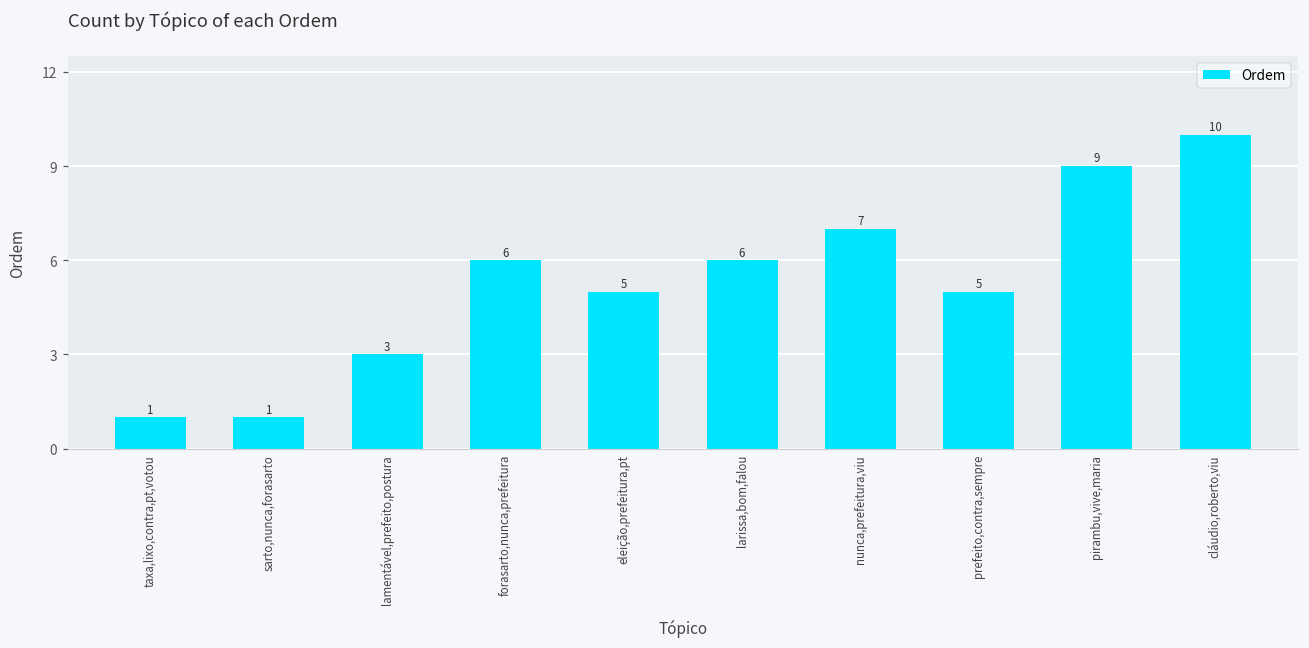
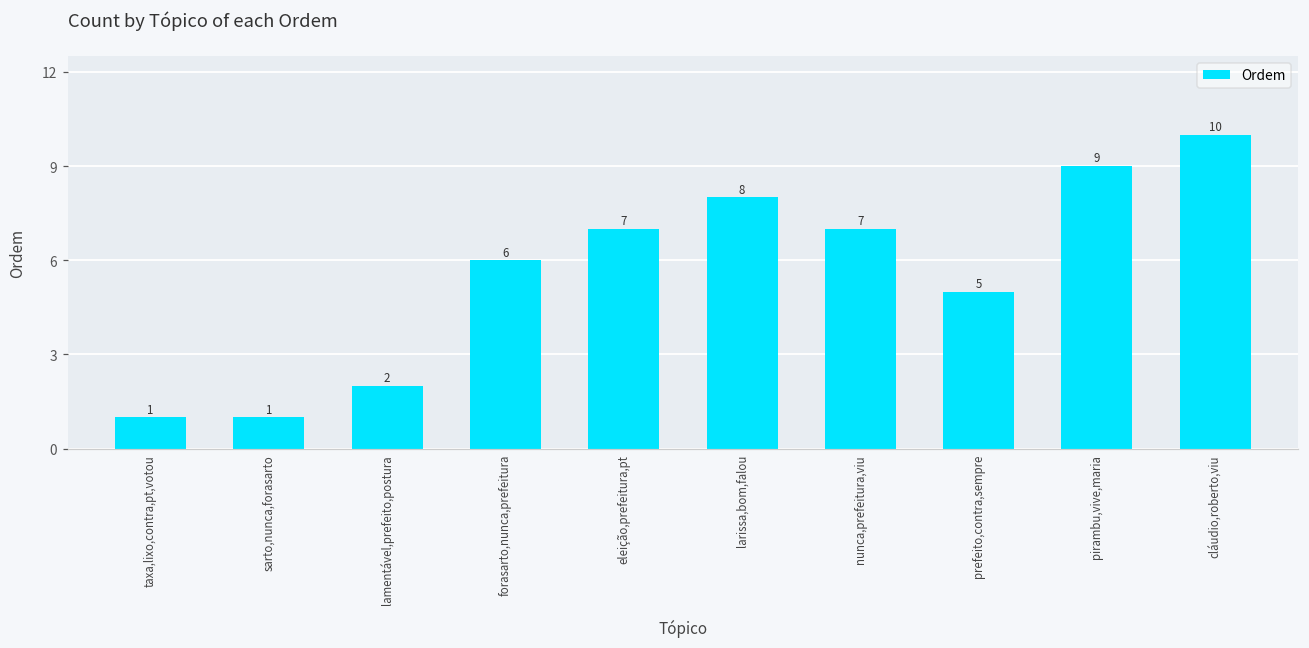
  {
    "taxa,lixo,contra,pt,votou": 1,
    "sarto,nunca,forasarto": 1,
-   "lamentável,prefeito,postura": 3,
+   "lamentável,prefeito,postura": 2,
    "forasarto,nunca,prefeitura": 6,
-   "eleição,prefeitura,pt": 5,
-   "larissa,bom,falou": 6,
+   "eleição,prefeitura,pt": 7,
+   "larissa,bom,falou": 8,
    "nunca,prefeitura,viu": 7,
    "prefeito,contra,sempre": 5,
    "pirambu,vive,maria": 9,
    "cláudio,roberto,viu": 10
  }
